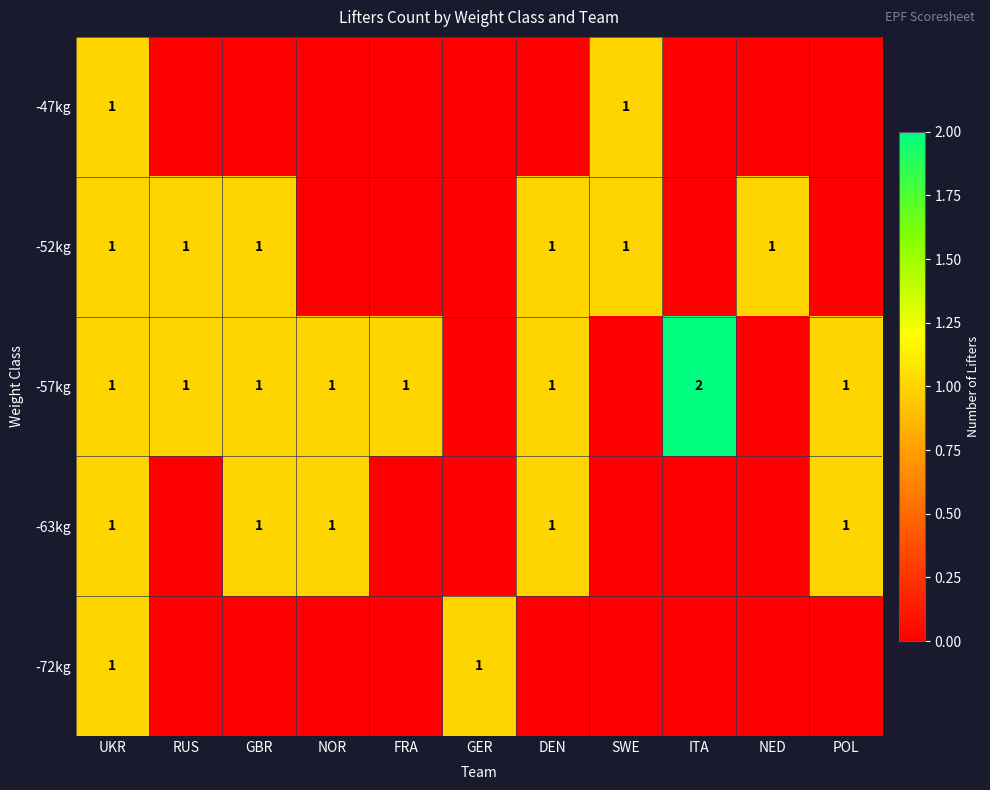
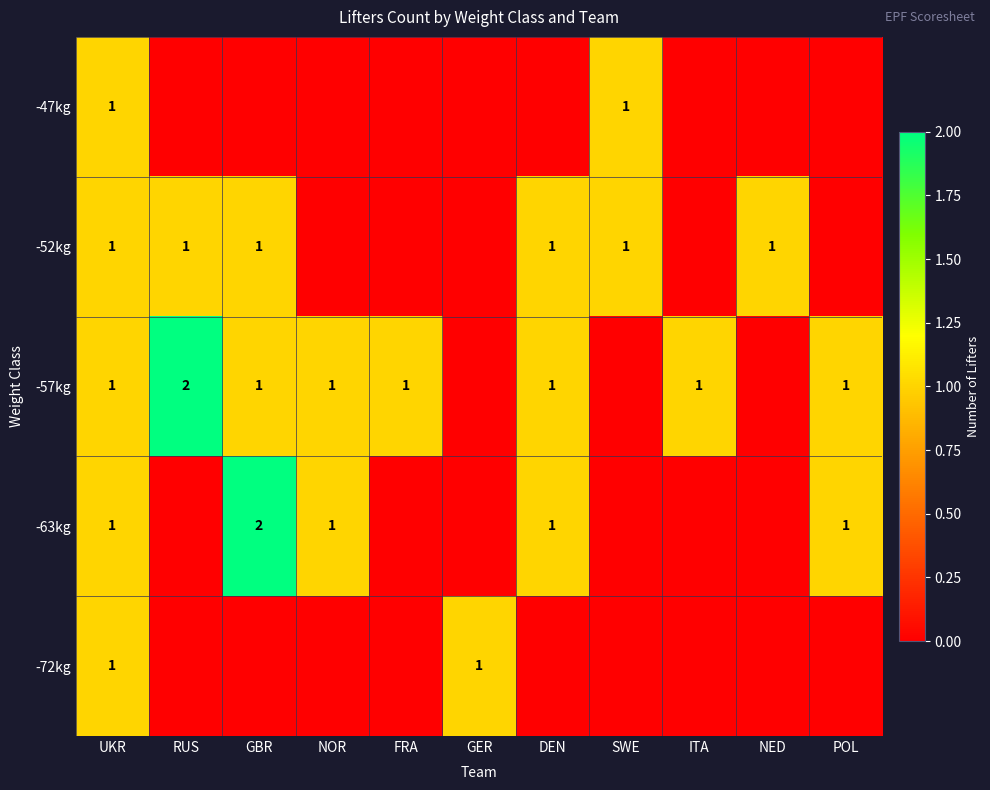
  {
    "-47kg": {
      "UKR": 1,
      "SWE": 1
    },
    "-52kg": {
      "UKR": 1,
      "RUS": 1,
      "GBR": 1,
      "DEN": 1,
      "SWE": 1,
      "NED": 1
    },
    "-57kg": {
      "UKR": 1,
-     "RUS": 1,
+     "RUS": 2,
      "GBR": 1,
      "NOR": 1,
      "FRA": 1,
      "DEN": 1,
-     "ITA": 2,
+     "ITA": 1,
      "POL": 1
    },
    "-63kg": {
      "UKR": 1,
-     "GBR": 1,
+     "GBR": 2,
      "NOR": 1,
      "DEN": 1,
      "POL": 1
    },
    "-72kg": {
      "UKR": 1,
      "GER": 1
    }
  }
